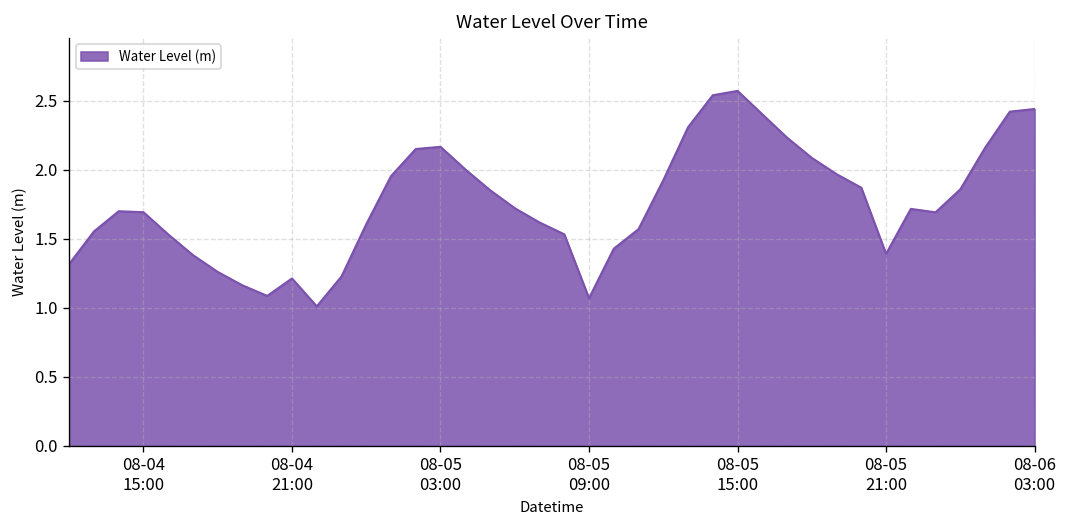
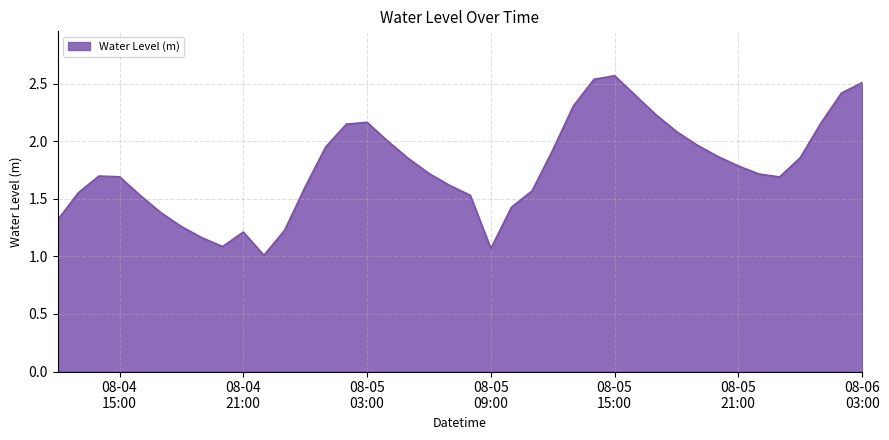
  {
    "08-04 15:00": 1.69,
    "08-04 21:00": 1.21,
    "08-05 03:00": 2.17,
    "08-05 09:00": 1.07,
    "08-05 15:00": 2.57,
-   "08-05 21:00": 1.39,
-   "08-06 03:00": 2.44
+   "08-05 21:00": 1.79,
+   "08-06 03:00": 2.51
  }
